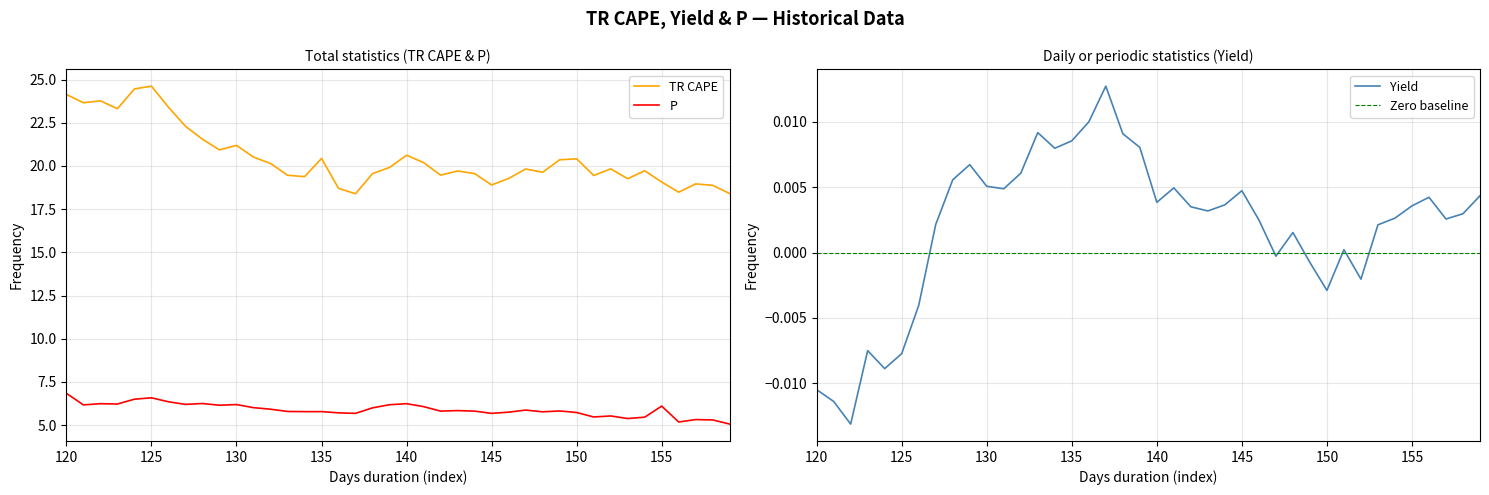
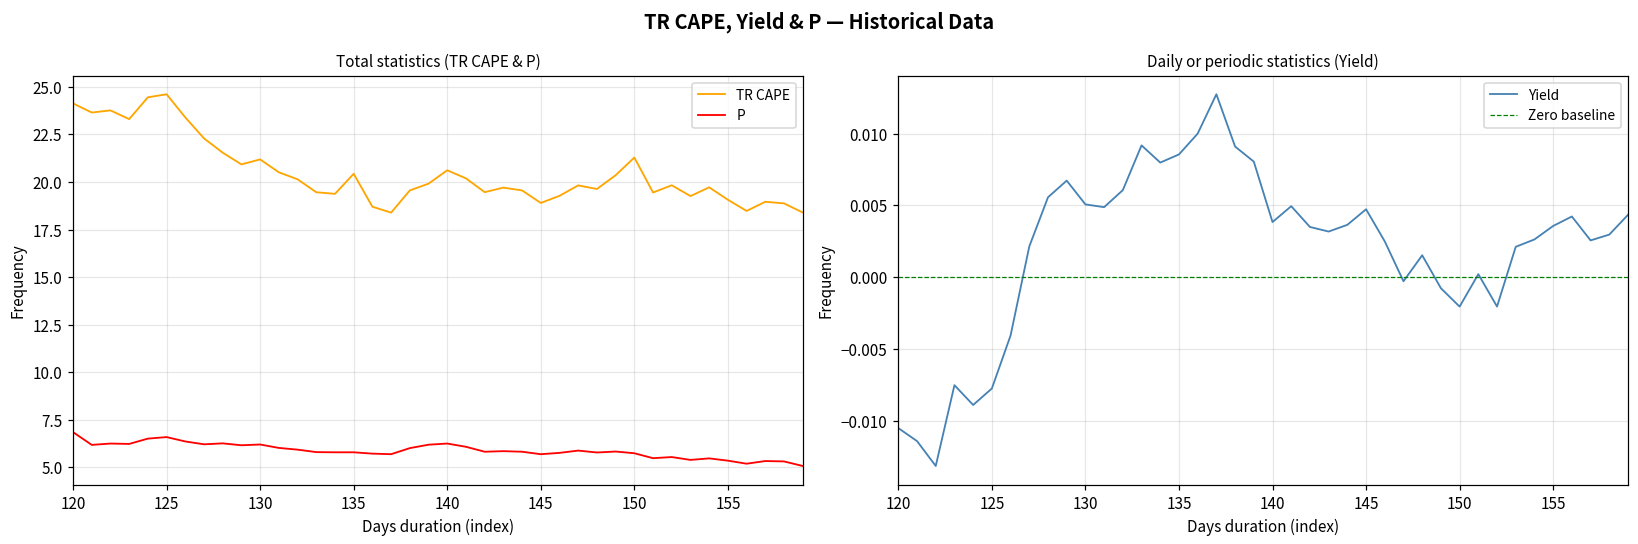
  {
    "Total statistics (TR CAPE & P)": {
      "TR CAPE": {
        "120": 24.1,
        "125": 24.6,
        "130": 21.2,
        "135": 20.4,
        "140": 20.6,
        "145": 18.9,
-       "150": 20.4,
+       "150": 21.3,
        "155": 19.1
      },
      "P": {
        "120": 6.8,
        "125": 6.6,
        "130": 6.2,
        "135": 5.8,
        "140": 6.2,
        "145": 5.7,
        "150": 5.7,
-       "155": 6.1
+       "155": 5.3
      }
    },
    "Daily or periodic statistics (Yield)": {
      "120": -0.0105,
      "125": -0.0077,
      "130": 0.0051,
      "135": 0.0085,
      "140": 0.0038,
      "145": 0.0047,
-     "150": -0.0029,
+     "150": -0.0020,
      "155": 0.0036
    }
  }
